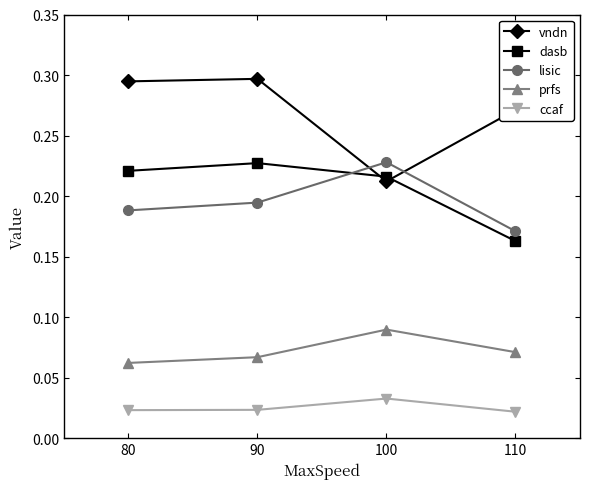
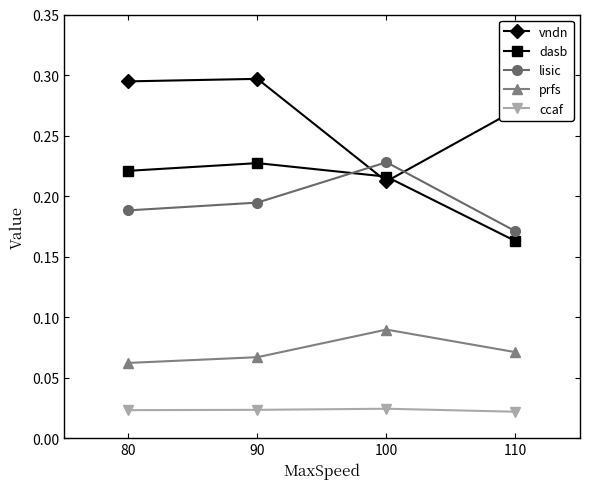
  {
    "ccaf": {
      "80": 0.023,
      "90": 0.023,
-     "100": 0.033,
+     "100": 0.024,
      "110": 0.022
    }
  }
